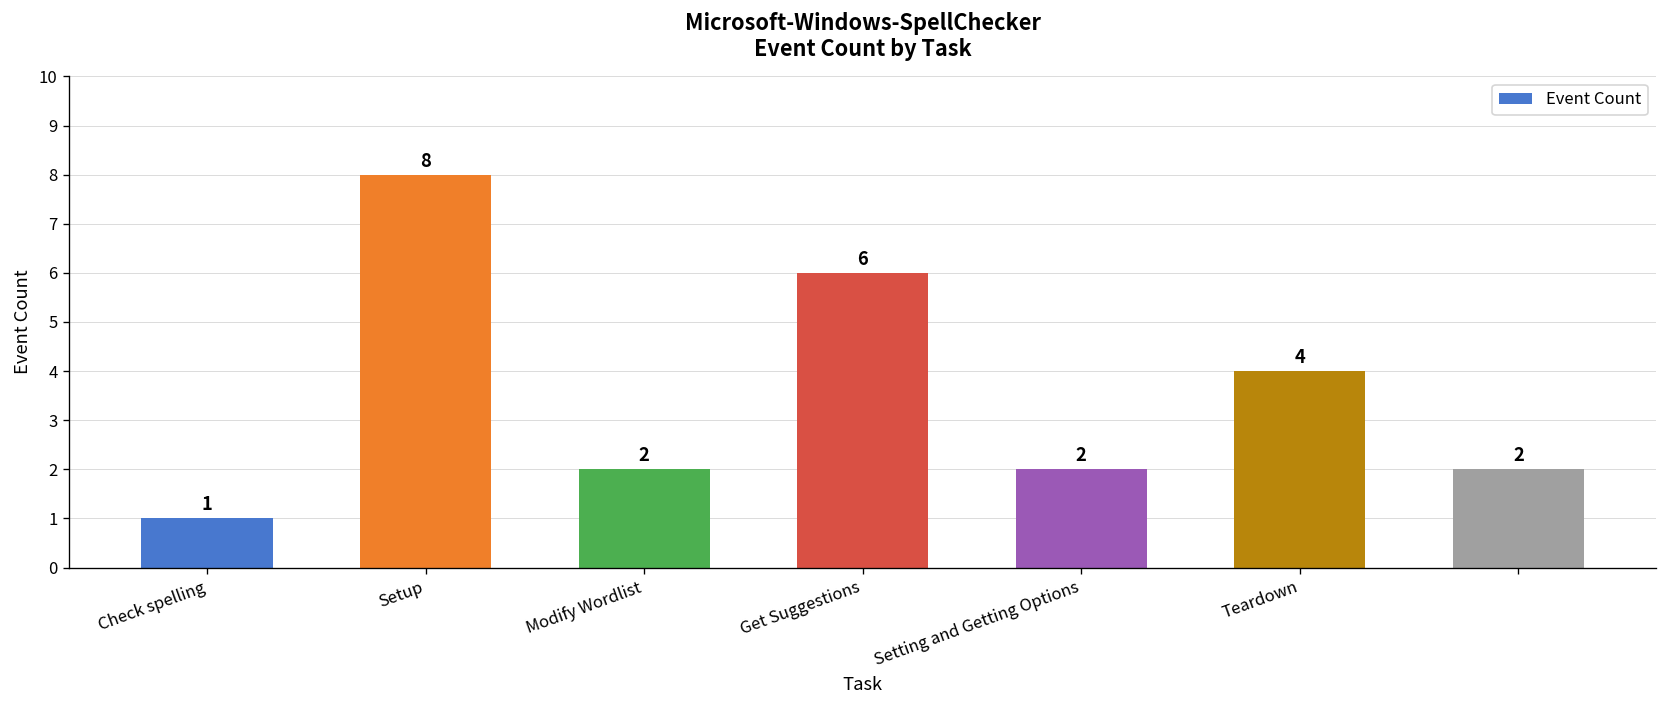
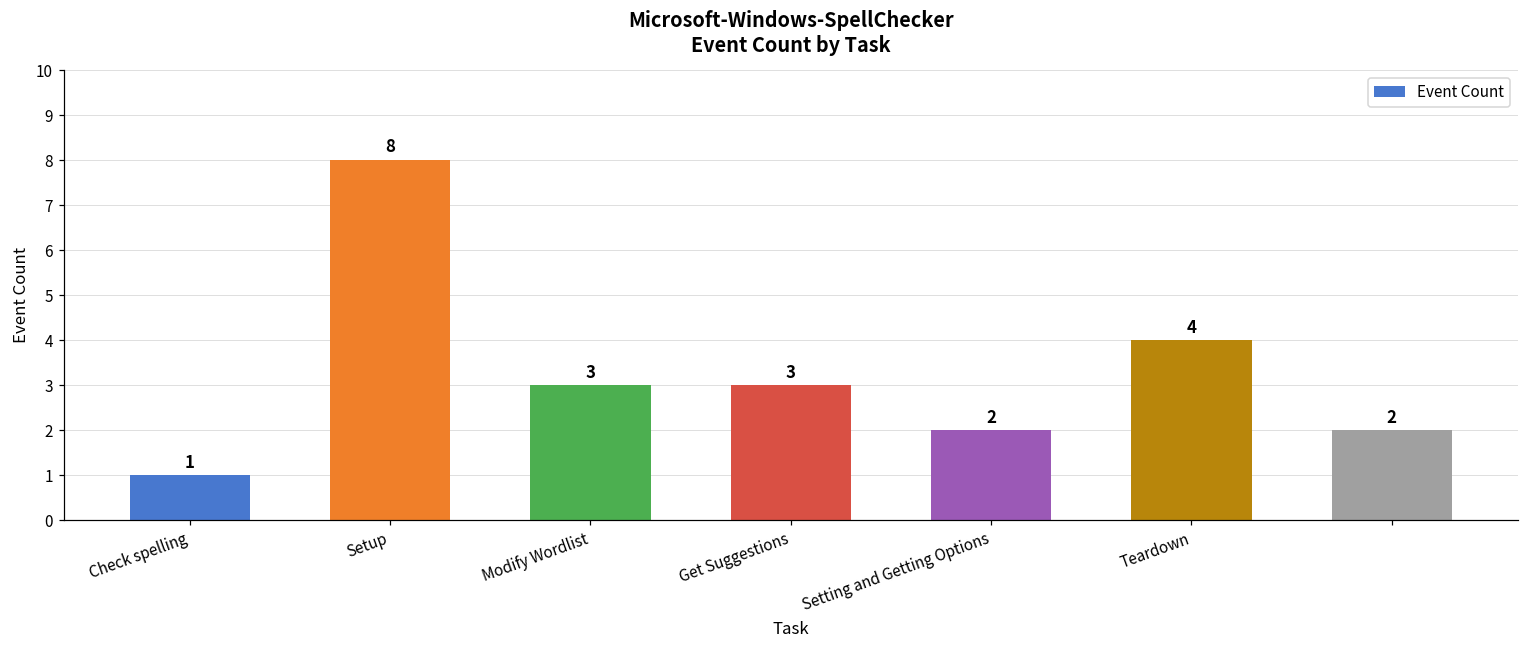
  {
    "Check spelling": 1,
    "Setup": 8,
-   "Modify Wordlist": 2,
-   "Get Suggestions": 6,
+   "Modify Wordlist": 3,
+   "Get Suggestions": 3,
    "Setting and Getting Options": 2,
    "Teardown": 4
  }
